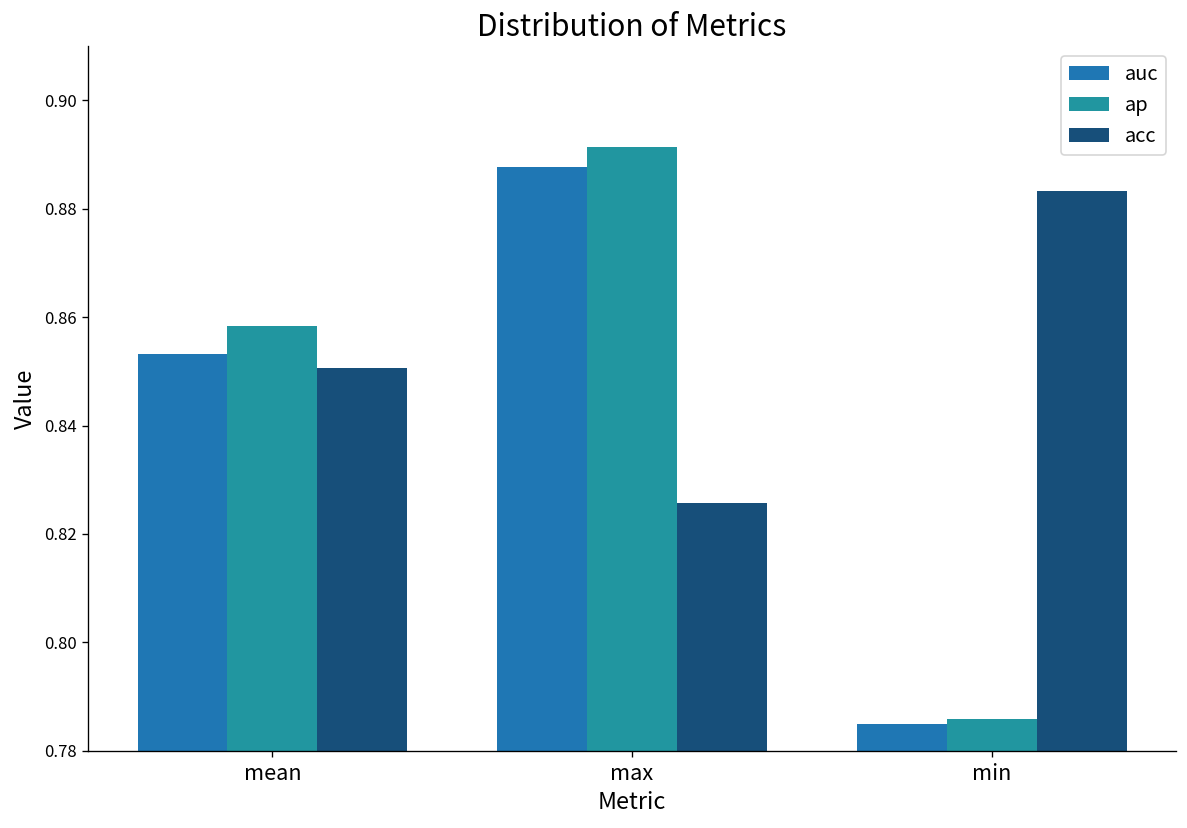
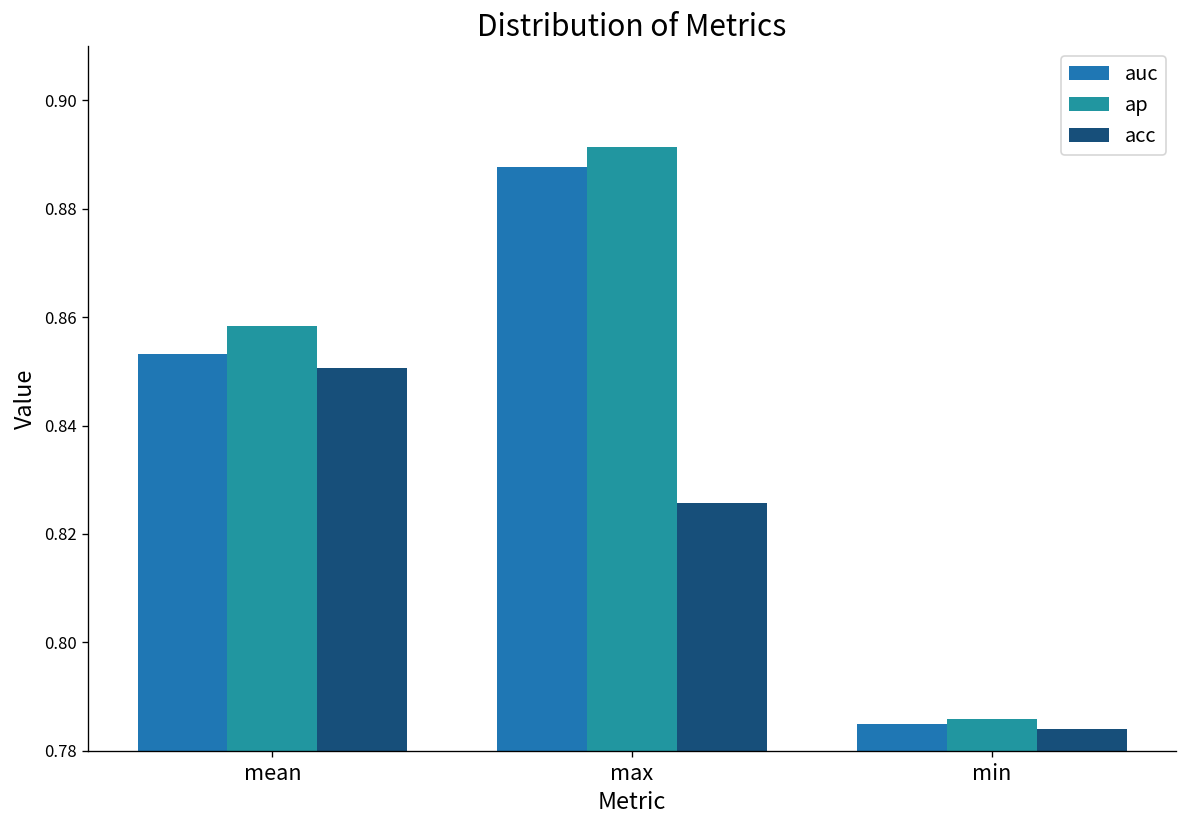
  {
    "acc": {
      "mean": 0.851,
      "max": 0.826,
-     "min": 0.883
+     "min": 0.784
    }
  }
